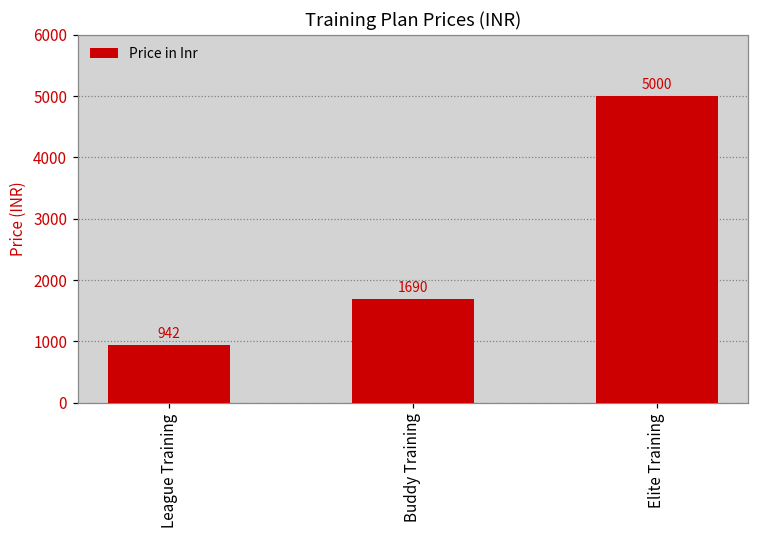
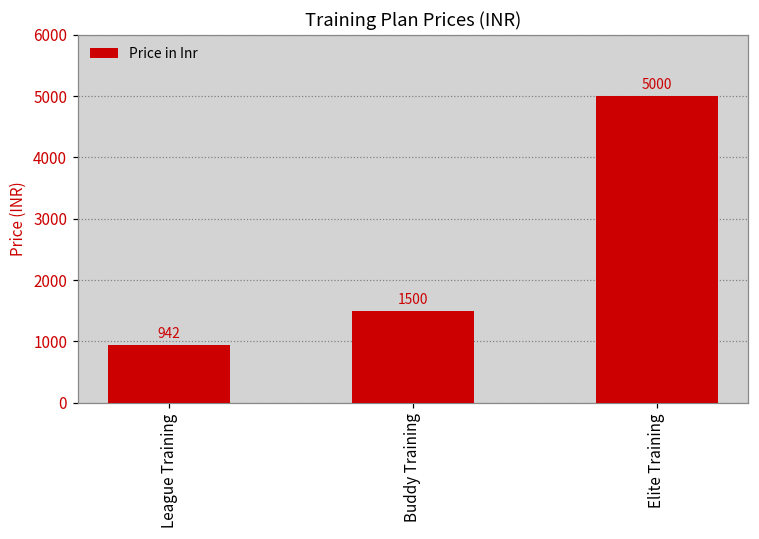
  {
    "League Training": 942,
-   "Buddy Training": 1690,
+   "Buddy Training": 1500,
    "Elite Training": 5000
  }
